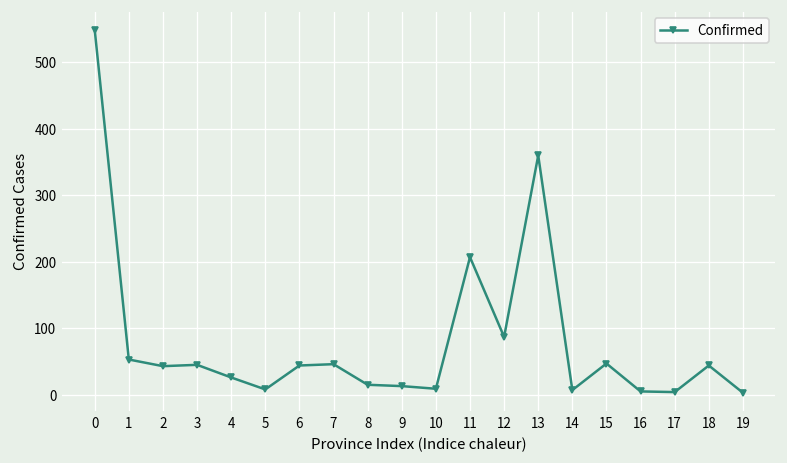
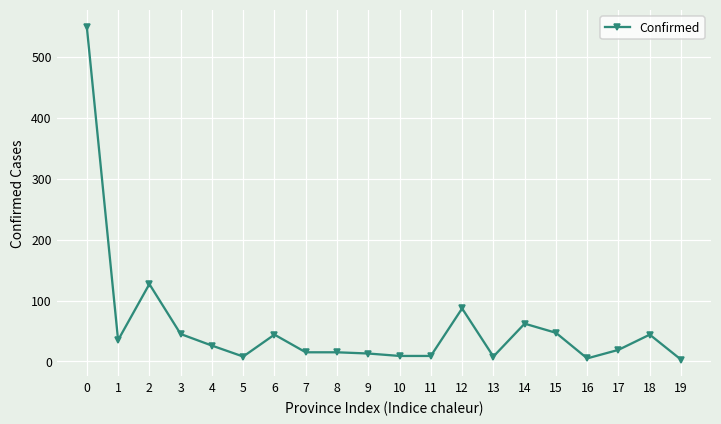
  {
    "0": 550,
-   "1": 50,
-   "2": 40,
+   "1": 40,
+   "2": 130,
    "3": 50,
    "4": 30,
    "5": 10,
    "6": 40,
-   "7": 50,
+   "7": 20,
    "8": 20,
    "9": 10,
    "10": 10,
-   "11": 210,
+   "11": 10,
    "12": 90,
-   "13": 360,
-   "14": 10,
+   "13": 10,
+   "14": 60,
    "15": 50,
    "16": 10,
-   "17": 0,
+   "17": 20,
    "18": 40,
    "19": 0
  }
